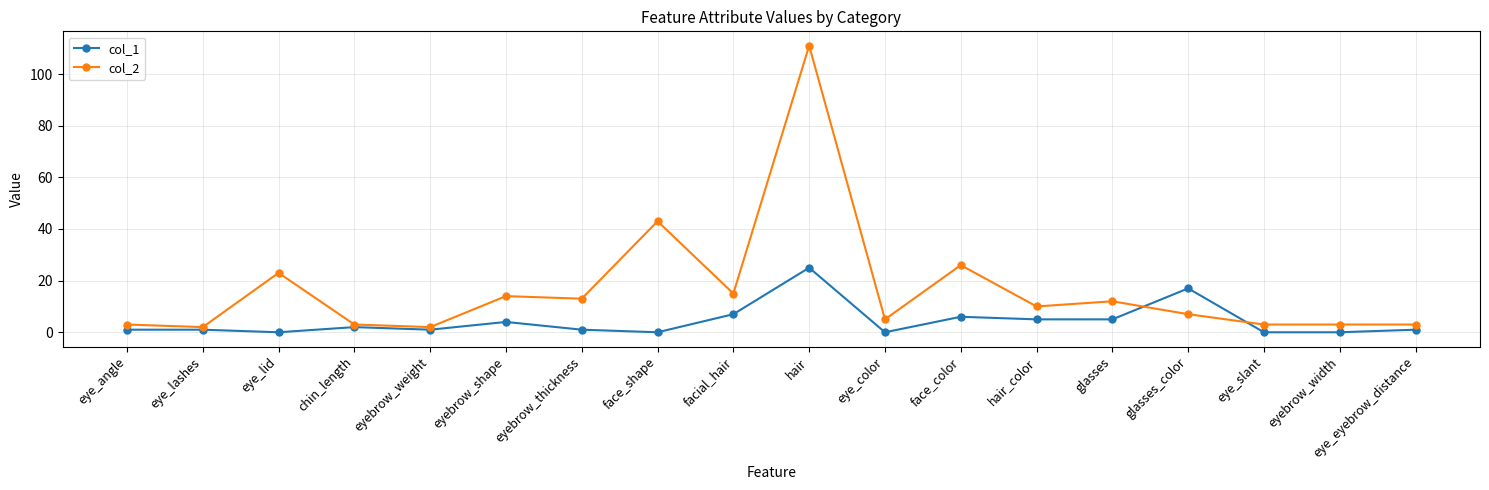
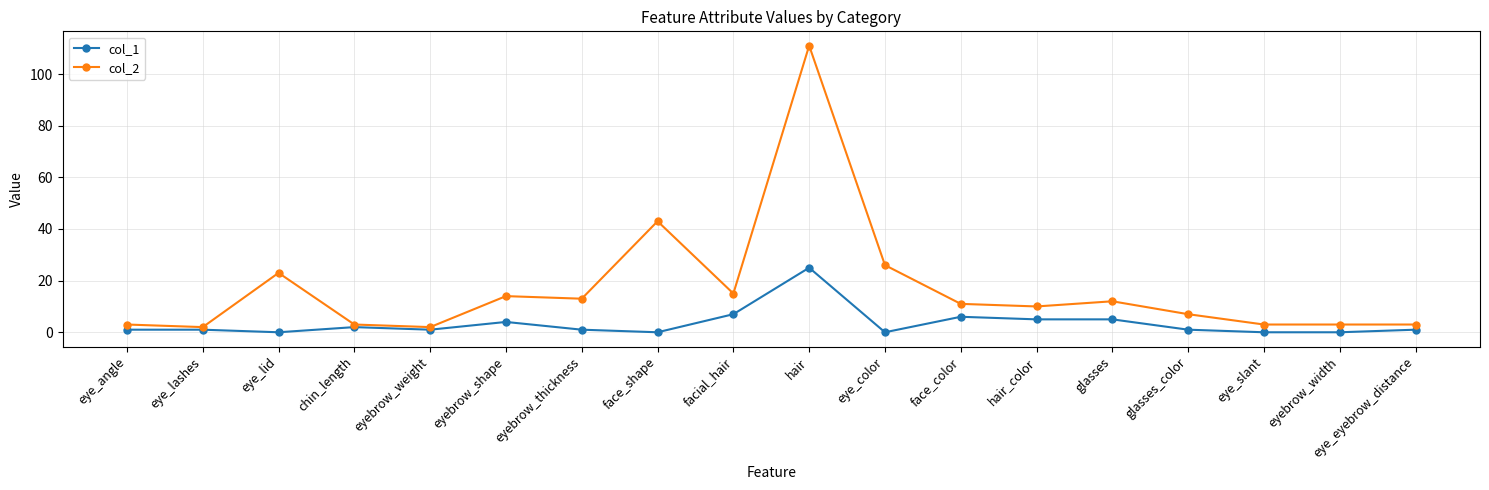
  {
    "col_1": {
      "eye_angle": 1,
      "eye_lashes": 1,
      "eye_lid": 0,
      "chin_length": 2,
      "eyebrow_weight": 1,
      "eyebrow_shape": 4,
      "eyebrow_thickness": 1,
      "face_shape": 0,
      "facial_hair": 7,
      "hair": 25,
      "eye_color": 0,
      "face_color": 6,
      "hair_color": 5,
      "glasses": 5,
-     "glasses_color": 17,
+     "glasses_color": 1,
      "eye_slant": 0,
      "eyebrow_width": 0,
      "eye_eyebrow_distance": 1
    },
    "col_2": {
      "eye_angle": 3,
      "eye_lashes": 2,
      "eye_lid": 23,
      "chin_length": 3,
      "eyebrow_weight": 2,
      "eyebrow_shape": 14,
      "eyebrow_thickness": 13,
      "face_shape": 43,
      "facial_hair": 15,
      "hair": 111,
-     "eye_color": 5,
-     "face_color": 26,
+     "eye_color": 26,
+     "face_color": 11,
      "hair_color": 10,
      "glasses": 12,
      "glasses_color": 7,
      "eye_slant": 3,
      "eyebrow_width": 3,
      "eye_eyebrow_distance": 3
    }
  }
